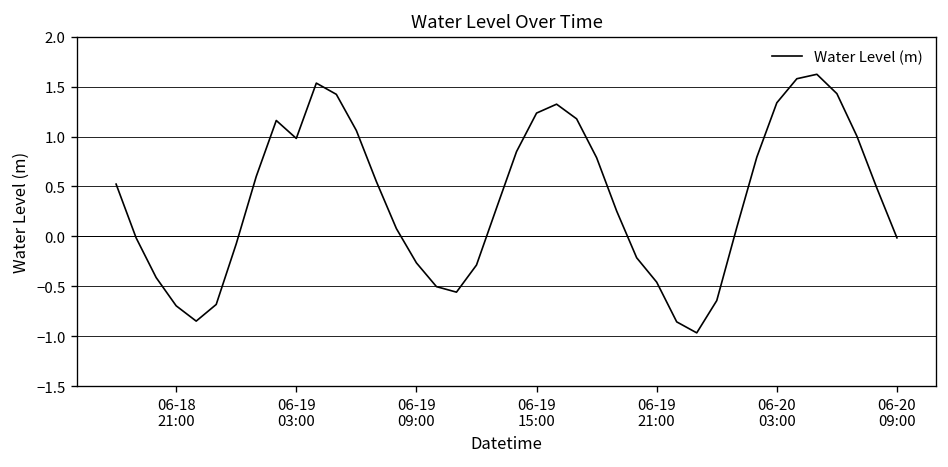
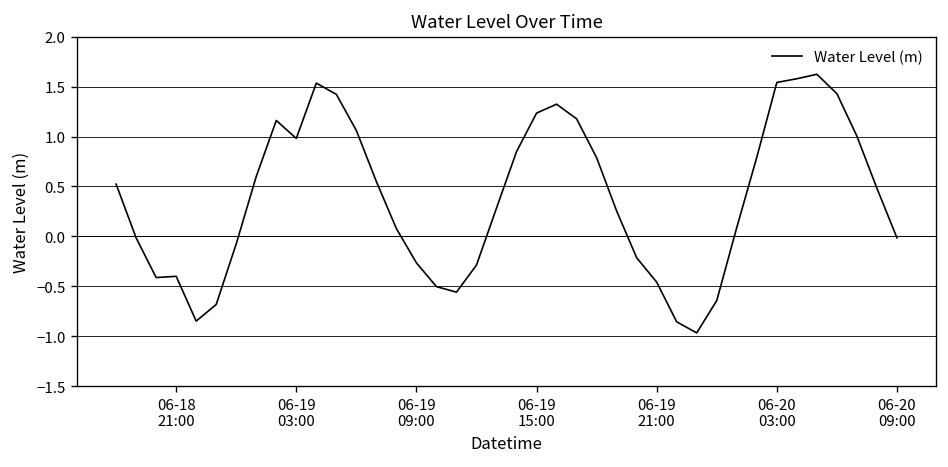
  {
-   "06-18 21:00": -0.7,
+   "06-18 21:00": -0.4,
    "06-19 03:00": 1.0,
    "06-19 09:00": -0.3,
    "06-19 15:00": 1.2,
    "06-19 21:00": -0.5,
-   "06-20 03:00": 1.3,
+   "06-20 03:00": 1.5,
    "06-20 09:00": 0.0
  }
